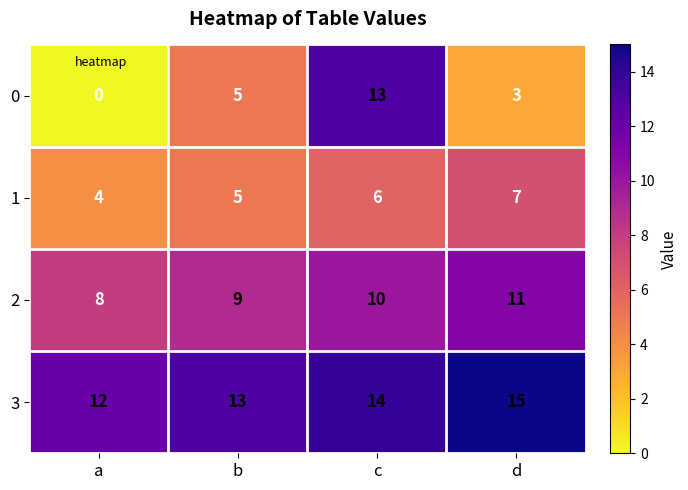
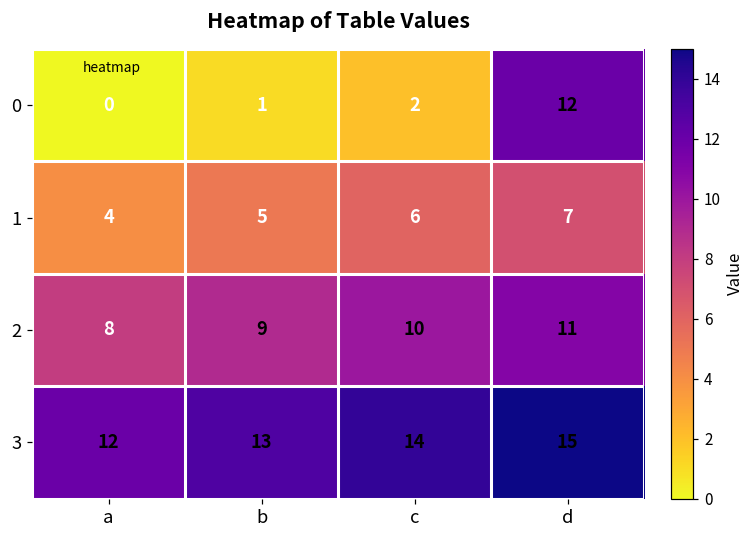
  {
    "0": {
      "a": 0,
-     "b": 5,
-     "c": 13,
-     "d": 3
+     "b": 1,
+     "c": 2,
+     "d": 12
    },
    "1": {
      "a": 4,
      "b": 5,
      "c": 6,
      "d": 7
    },
    "2": {
      "a": 8,
      "b": 9,
      "c": 10,
      "d": 11
    },
    "3": {
      "a": 12,
      "b": 13,
      "c": 14,
      "d": 15
    }
  }
